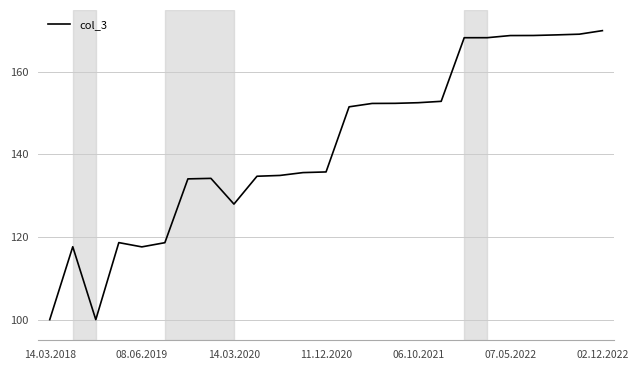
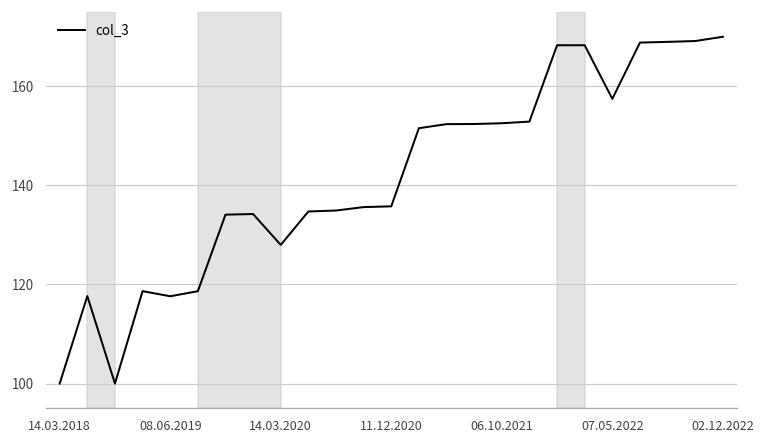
  {
    "08.06.2019": 118,
    "14.03.2020": 128,
    "11.12.2020": 136,
    "06.10.2021": 153,
-   "07.05.2022": 169,
+   "07.05.2022": 157,
    "02.12.2022": 170
  }
